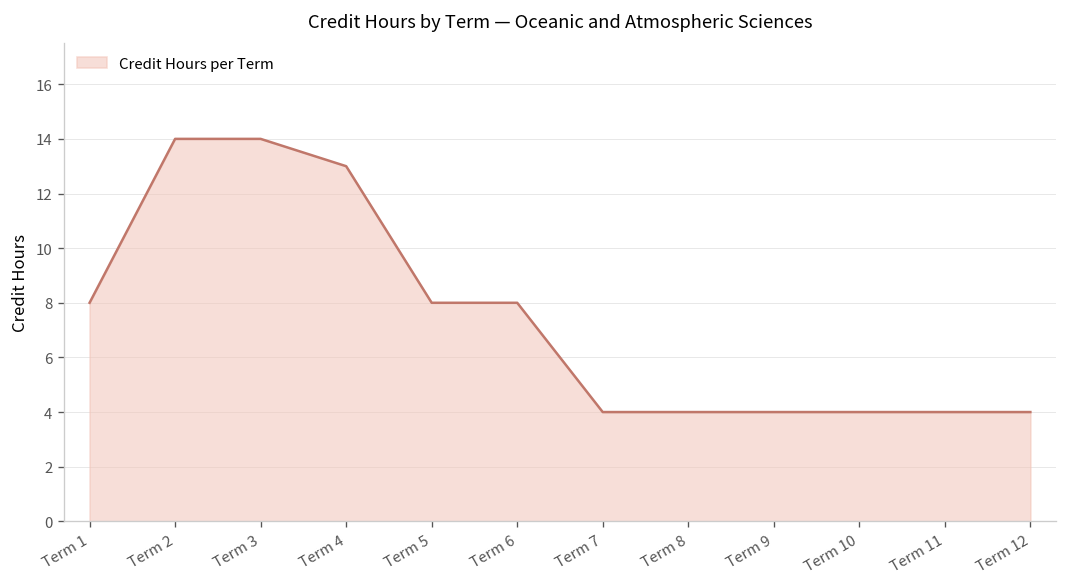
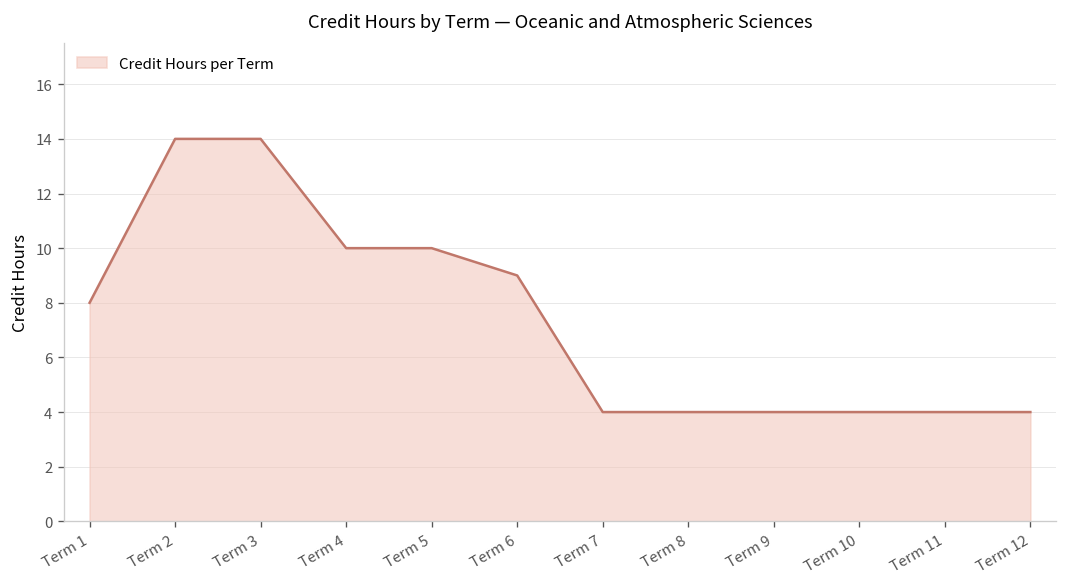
  {
    "Term 1": 8,
    "Term 2": 14,
    "Term 3": 14,
-   "Term 4": 13,
-   "Term 5": 8,
-   "Term 6": 8,
+   "Term 4": 10,
+   "Term 5": 10,
+   "Term 6": 9,
    "Term 7": 4,
    "Term 8": 4,
    "Term 9": 4,
    "Term 10": 4,
    "Term 11": 4,
    "Term 12": 4
  }
